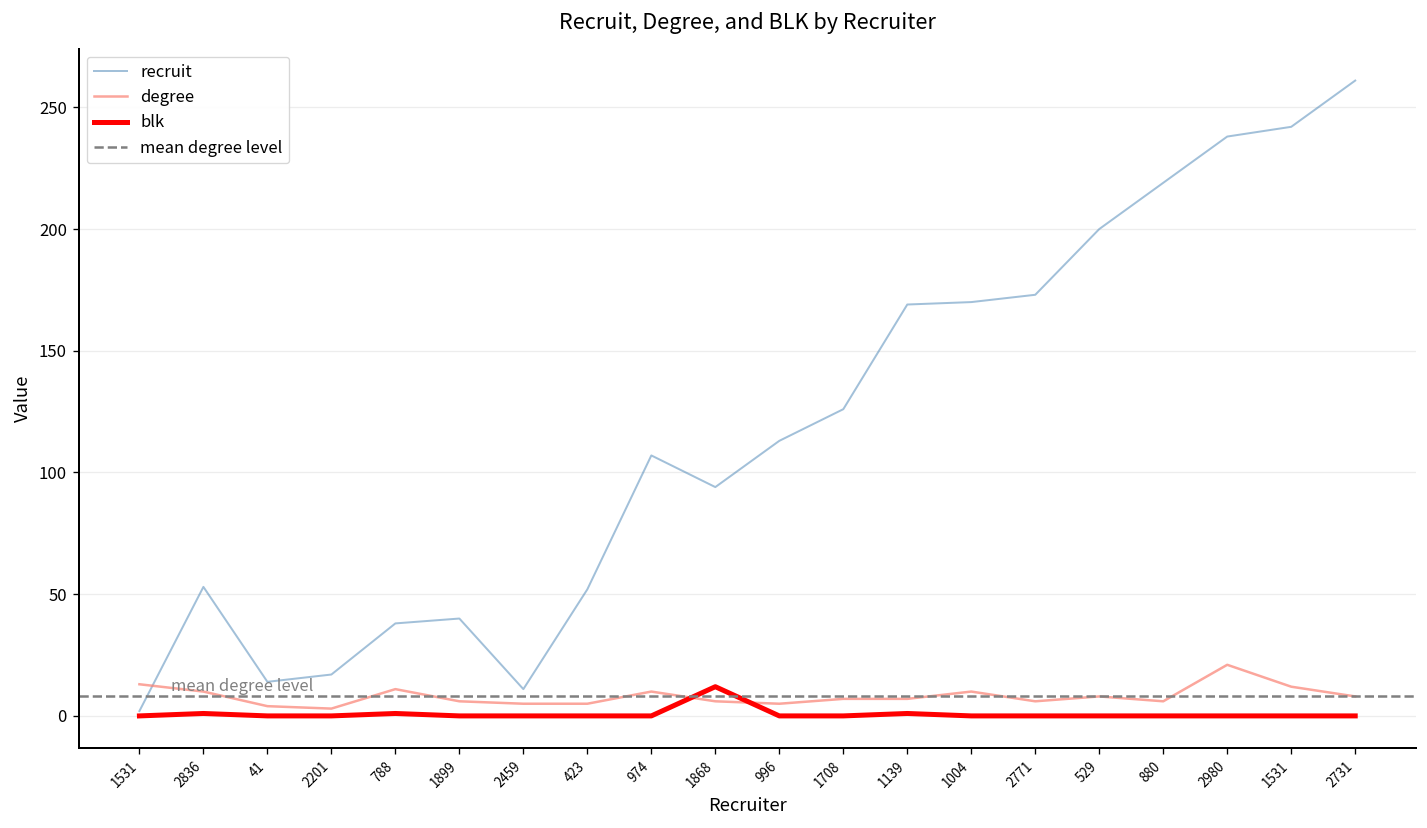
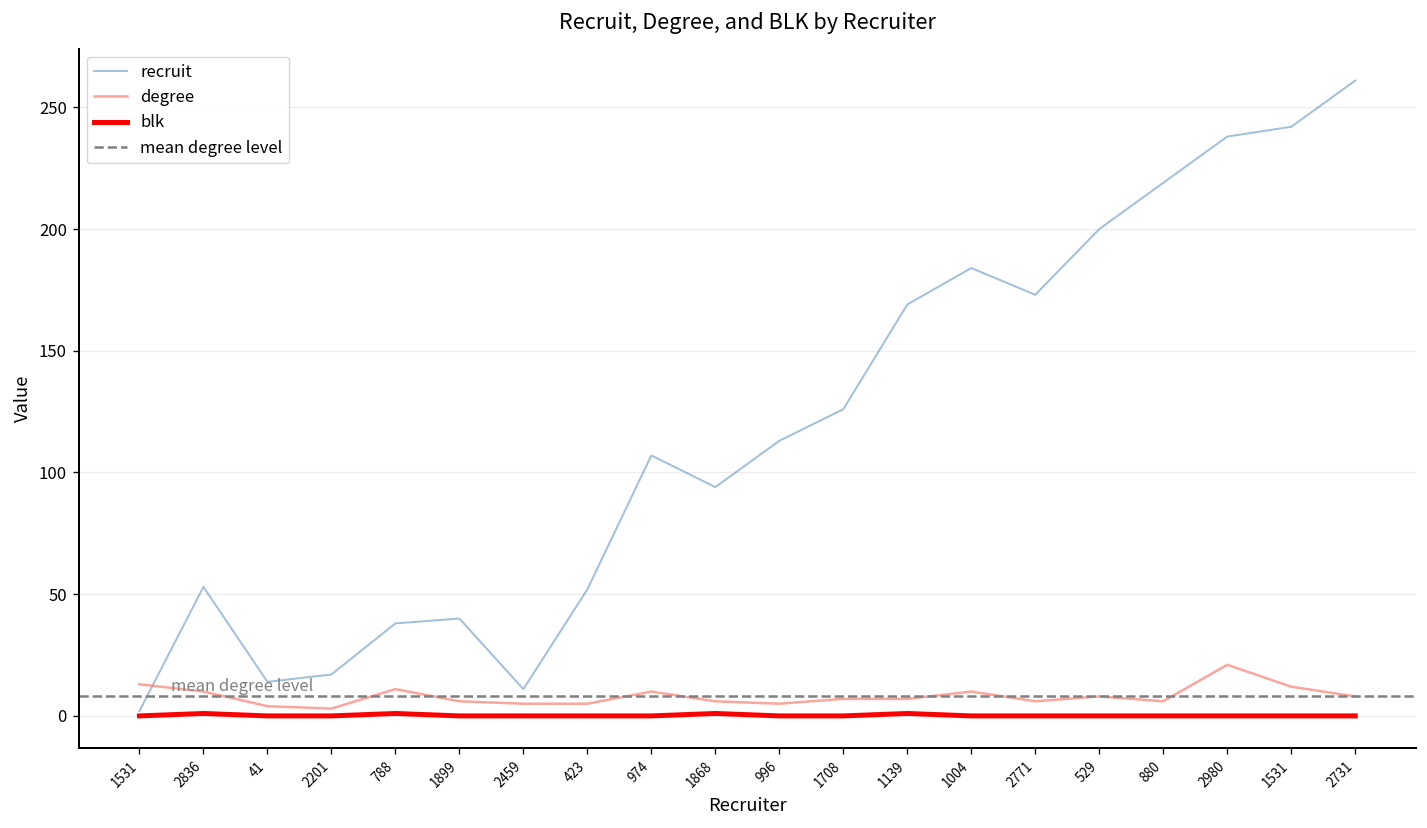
  {
    "recruit": {
      "2836": 53,
      "41": 14,
      "2201": 17,
      "788": 38,
      "1899": 40,
      "2459": 11,
      "423": 52,
      "974": 107,
      "1868": 94,
      "996": 113,
      "1708": 126,
      "1139": 169,
-     "1004": 170,
+     "1004": 184,
      "2771": 173,
      "529": 200,
      "880": 219,
      "2980": 238,
      "2731": 261
    },
    "degree": {
      "2836": 10,
      "41": 4,
      "2201": 3,
      "788": 11,
      "1899": 6,
      "2459": 5,
      "423": 5,
      "974": 10,
      "1868": 6,
      "996": 5,
      "1708": 7,
      "1139": 7,
      "1004": 10,
      "2771": 6,
      "529": 8,
      "880": 6,
      "2980": 21,
      "2731": 8
    },
    "blk": {
      "2836": 1,
      "41": 0,
      "2201": 0,
      "788": 1,
      "1899": 0,
      "2459": 0,
      "423": 0,
      "974": 0,
-     "1868": 12,
+     "1868": 1,
      "996": 0,
      "1708": 0,
      "1139": 1,
      "1004": 0,
      "2771": 0,
      "529": 0,
      "880": 0,
      "2980": 0,
      "2731": 0
    }
  }
